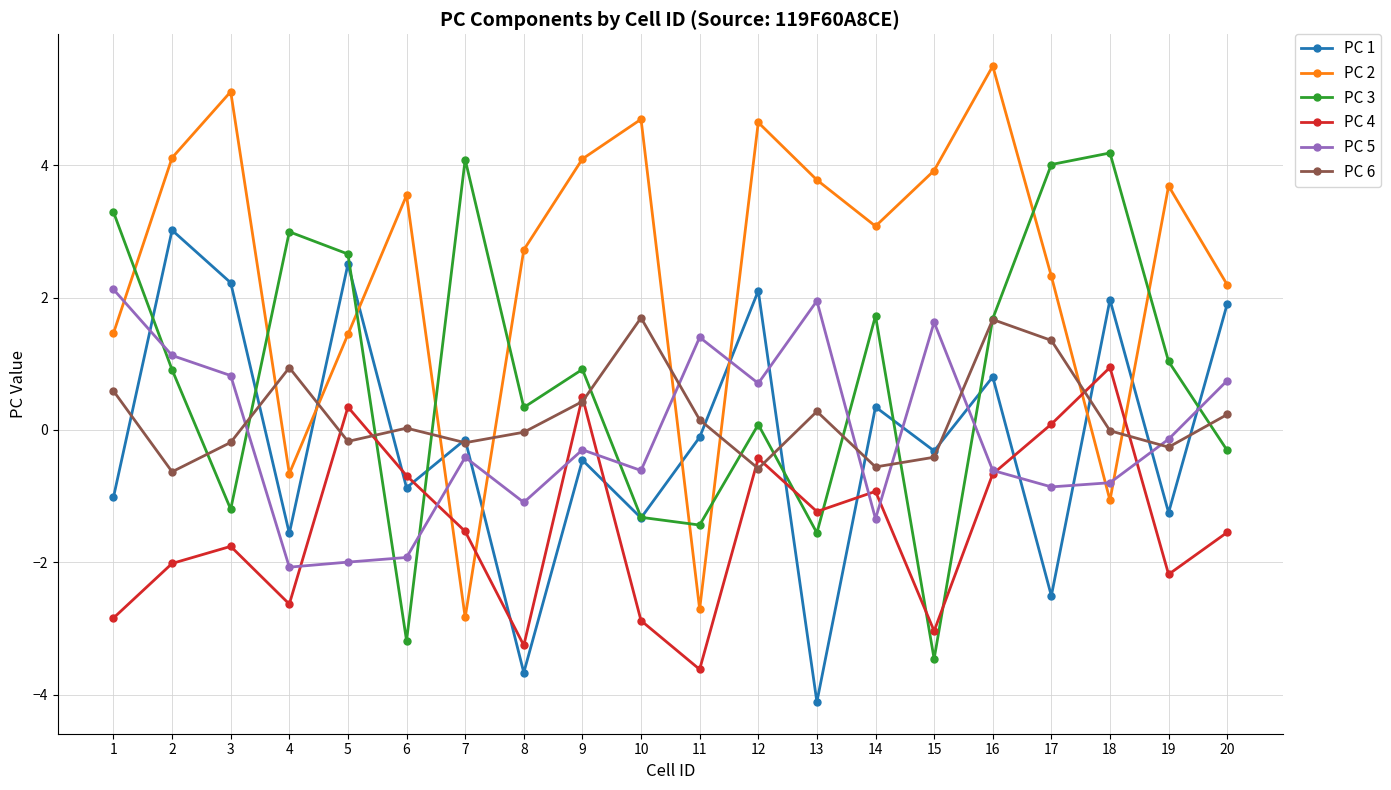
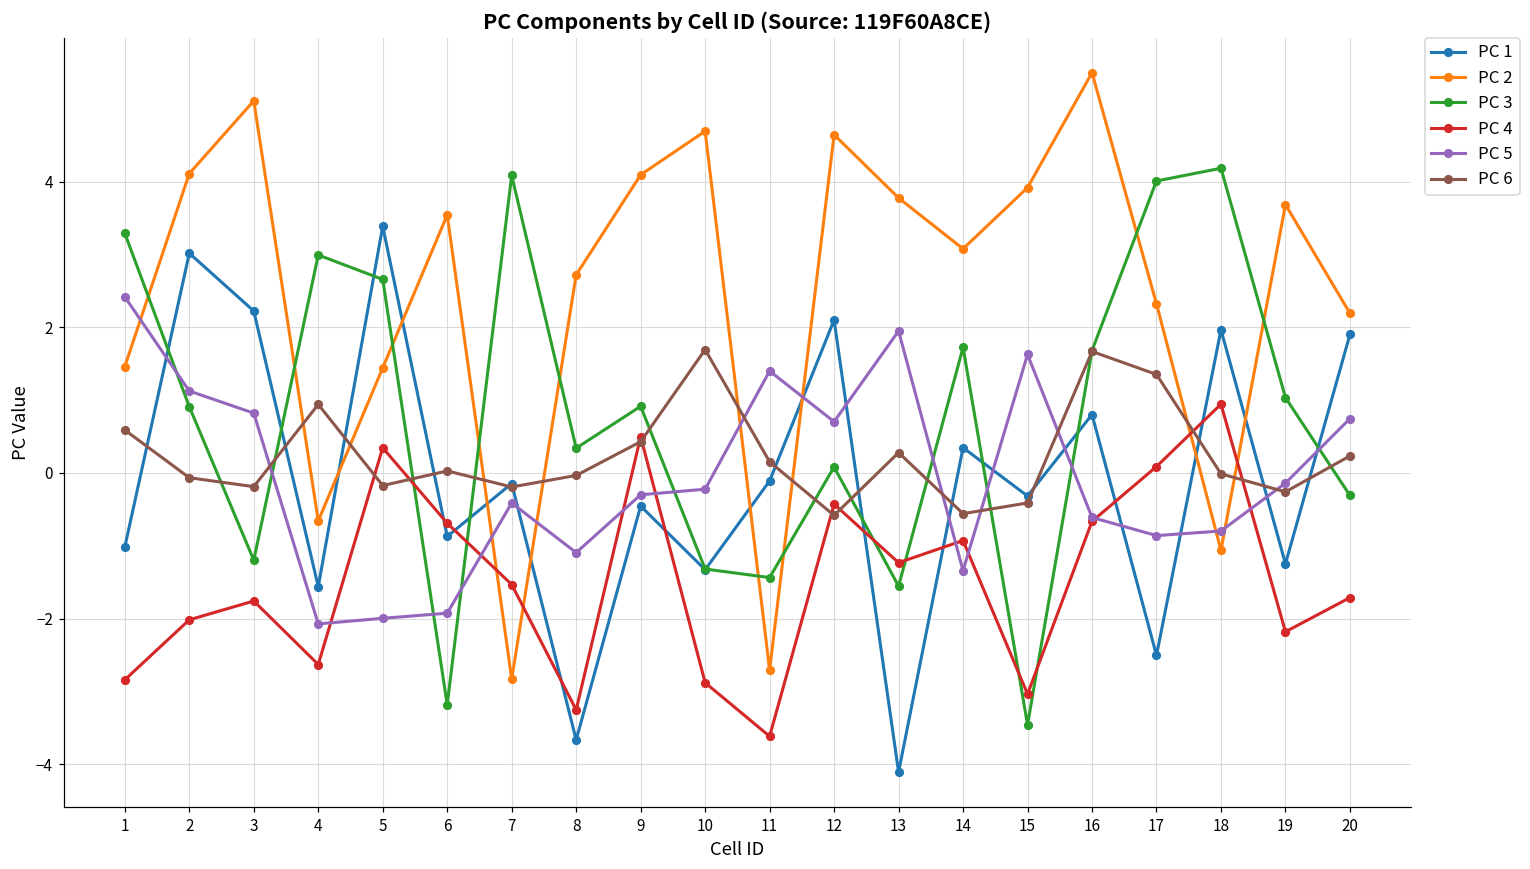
  {
    "PC 1": {
      "1": -1.0,
      "2": 3.0,
      "3": 2.2,
      "4": -1.6,
-     "5": 2.5,
+     "5": 3.4,
      "6": -0.9,
      "7": -0.1,
      "8": -3.7,
      "9": -0.5,
      "11": -0.1,
      "12": 2.1,
      "13": -4.1,
      "14": 0.3,
      "15": -0.3,
      "16": 0.8,
      "17": -2.5,
      "18": 2.0,
      "19": -1.2,
      "20": 1.9
    },
    "PC 2": {
      "1": 1.5,
      "2": 4.1,
      "3": 5.1,
      "4": -0.7,
      "5": 1.4,
      "6": 3.5,
      "7": -2.8,
      "8": 2.7,
      "9": 4.1,
      "10": 4.7,
      "11": -2.7,
      "12": 4.6,
      "13": 3.8,
      "14": 3.1,
      "15": 3.9,
      "16": 5.5,
      "17": 2.3,
      "18": -1.1,
      "19": 3.7,
      "20": 2.2
    },
    "PC 3": {
      "1": 3.3,
      "2": 0.9,
      "3": -1.2,
      "4": 3.0,
      "5": 2.7,
      "6": -3.2,
      "7": 4.1,
      "8": 0.3,
      "9": 0.9,
      "11": -1.4,
      "12": 0.1,
      "13": -1.6,
      "14": 1.7,
      "15": -3.5,
      "17": 4.0,
      "18": 4.2,
      "19": 1.0,
      "20": -0.3
    },
    "PC 4": {
      "1": -2.8,
      "2": -2.0,
      "3": -1.8,
      "4": -2.6,
      "5": 0.3,
      "6": -0.7,
      "7": -1.5,
      "8": -3.3,
      "9": 0.5,
      "10": -2.9,
      "11": -3.6,
      "12": -0.4,
      "13": -1.2,
      "14": -0.9,
      "15": -3.0,
      "16": -0.7,
      "17": 0.1,
      "18": 0.9,
      "19": -2.2,
-     "20": -1.5
+     "20": -1.7
    },
    "PC 5": {
-     "1": 2.1,
+     "1": 2.4,
      "2": 1.1,
      "3": 0.8,
      "4": -2.1,
      "5": -2.0,
      "6": -1.9,
      "7": -0.4,
      "8": -1.1,
      "9": -0.3,
-     "10": -0.6,
+     "10": -0.2,
      "11": 1.4,
      "12": 0.7,
      "13": 2.0,
      "14": -1.3,
      "15": 1.6,
      "16": -0.6,
      "17": -0.9,
      "18": -0.8,
      "19": -0.1,
      "20": 0.7
    },
    "PC 6": {
      "1": 0.6,
-     "2": -0.6,
+     "2": -0.1,
      "3": -0.2,
      "4": 0.9,
      "5": -0.2,
      "6": 0.0,
      "7": -0.2,
      "8": 0.0,
      "9": 0.4,
      "10": 1.7,
      "11": 0.2,
      "12": -0.6,
      "13": 0.3,
      "14": -0.6,
      "15": -0.4,
      "17": 1.4,
      "18": 0.0,
      "19": -0.3,
      "20": 0.2
    }
  }
